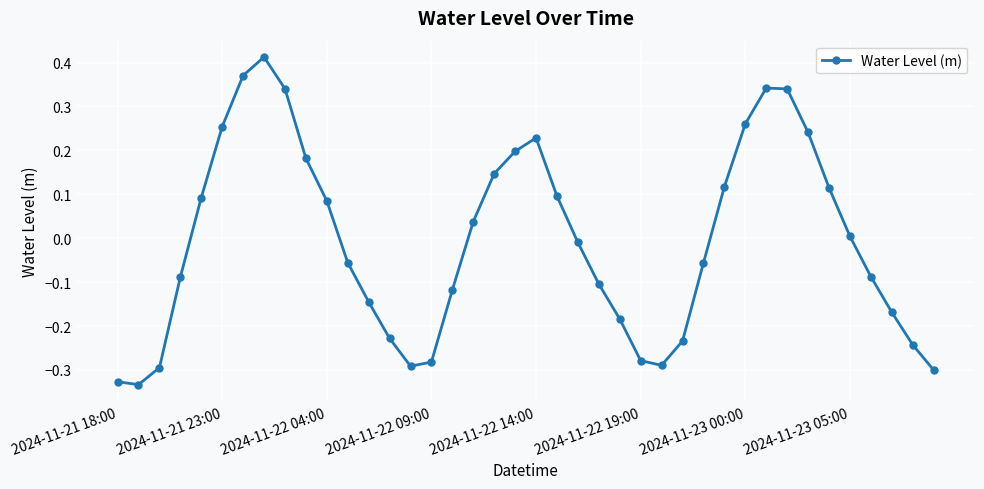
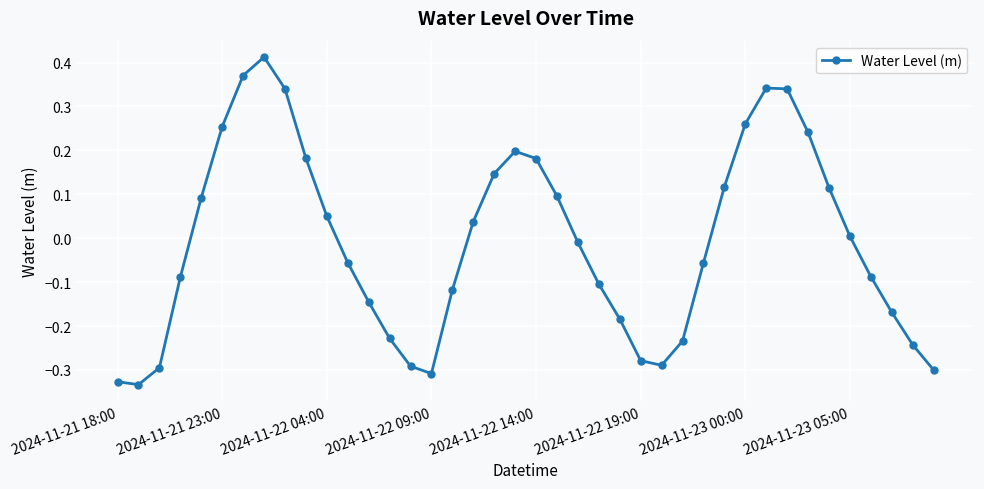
  {
    "2024-11-21 18:00": -0.33,
    "2024-11-21 23:00": 0.25,
-   "2024-11-22 04:00": 0.08,
-   "2024-11-22 09:00": -0.28,
-   "2024-11-22 14:00": 0.23,
+   "2024-11-22 04:00": 0.05,
+   "2024-11-22 09:00": -0.31,
+   "2024-11-22 14:00": 0.18,
    "2024-11-22 19:00": -0.28,
    "2024-11-23 00:00": 0.26,
    "2024-11-23 05:00": 0.00
  }
